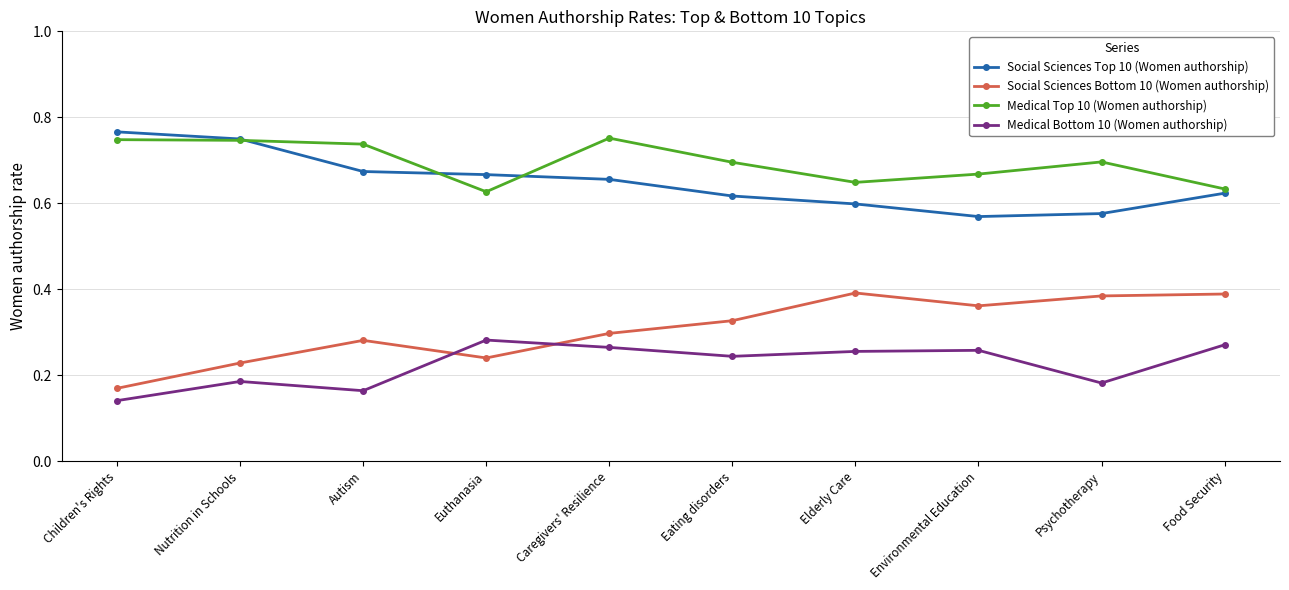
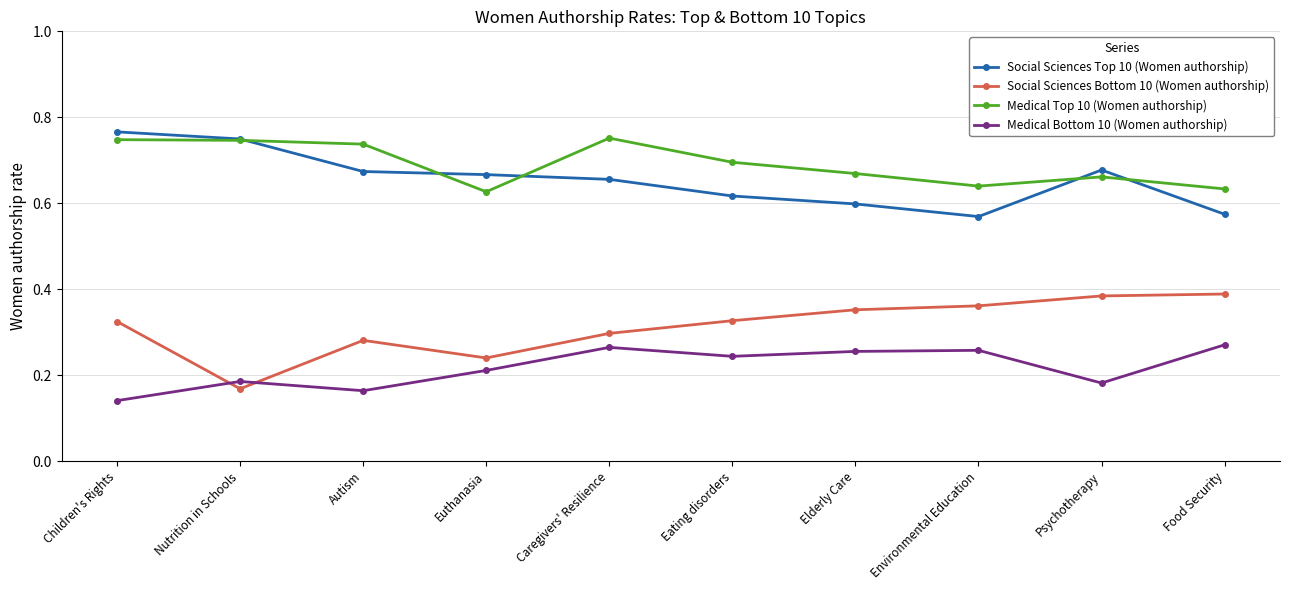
  {
    "Social Sciences Top 10 (Women authorship)": {
      "Children's Rights": 0.77,
      "Autism": 0.67,
      "Euthanasia": 0.67,
      "Caregivers' Resilience": 0.66,
      "Eating disorders": 0.62,
      "Elderly Care": 0.60,
      "Environmental Education": 0.57,
-     "Psychotherapy": 0.58,
-     "Food Security": 0.62
+     "Psychotherapy": 0.68,
+     "Food Security": 0.57
    },
    "Social Sciences Bottom 10 (Women authorship)": {
-     "Children's Rights": 0.17,
-     "Nutrition in Schools": 0.23,
+     "Children's Rights": 0.32,
+     "Nutrition in Schools": 0.17,
      "Autism": 0.28,
      "Euthanasia": 0.24,
      "Caregivers' Resilience": 0.30,
      "Eating disorders": 0.33,
-     "Elderly Care": 0.39,
+     "Elderly Care": 0.35,
      "Environmental Education": 0.36,
      "Psychotherapy": 0.38,
      "Food Security": 0.39
    },
    "Medical Top 10 (Women authorship)": {
      "Children's Rights": 0.75,
      "Autism": 0.74,
      "Euthanasia": 0.63,
      "Caregivers' Resilience": 0.75,
      "Eating disorders": 0.70,
-     "Elderly Care": 0.65,
-     "Environmental Education": 0.67,
-     "Psychotherapy": 0.70,
+     "Elderly Care": 0.67,
+     "Environmental Education": 0.64,
+     "Psychotherapy": 0.66,
      "Food Security": 0.63
    },
    "Medical Bottom 10 (Women authorship)": {
      "Children's Rights": 0.14,
      "Nutrition in Schools": 0.19,
      "Autism": 0.16,
-     "Euthanasia": 0.28,
+     "Euthanasia": 0.21,
      "Caregivers' Resilience": 0.26,
      "Eating disorders": 0.24,
      "Elderly Care": 0.26,
      "Environmental Education": 0.26,
      "Psychotherapy": 0.18,
      "Food Security": 0.27
    }
  }
